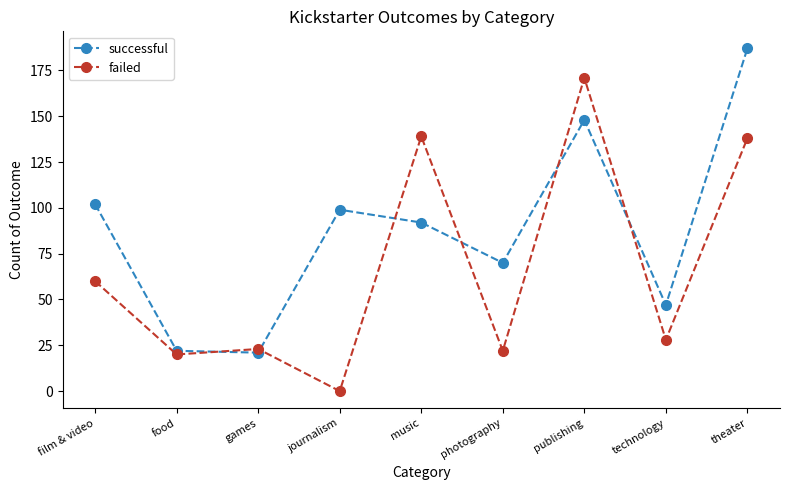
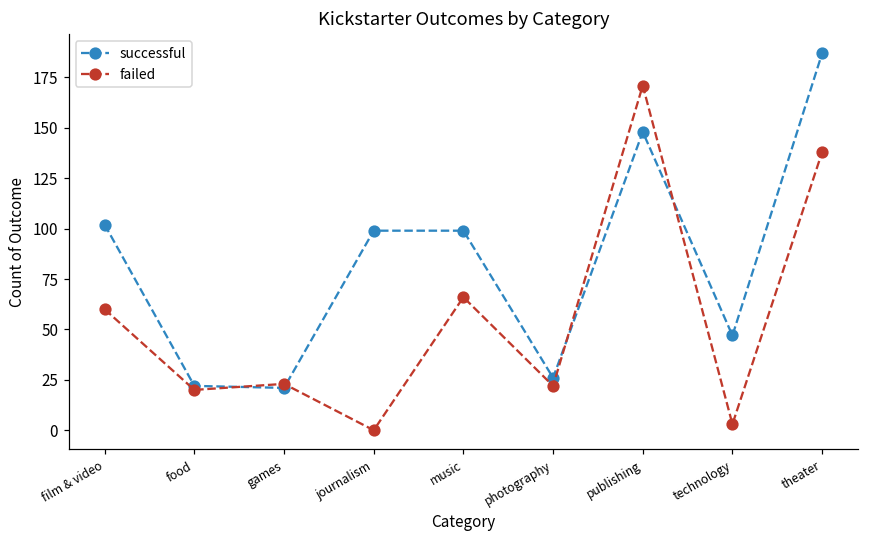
  {
    "successful": {
      "film & video": 102,
      "food": 22,
      "games": 21,
      "journalism": 99,
-     "music": 92,
-     "photography": 70,
+     "music": 99,
+     "photography": 26,
      "publishing": 148,
      "technology": 47,
      "theater": 187
    },
    "failed": {
      "film & video": 60,
      "food": 20,
      "games": 23,
      "journalism": 0,
-     "music": 139,
+     "music": 66,
      "photography": 22,
      "publishing": 171,
-     "technology": 28,
+     "technology": 3,
      "theater": 138
    }
  }
